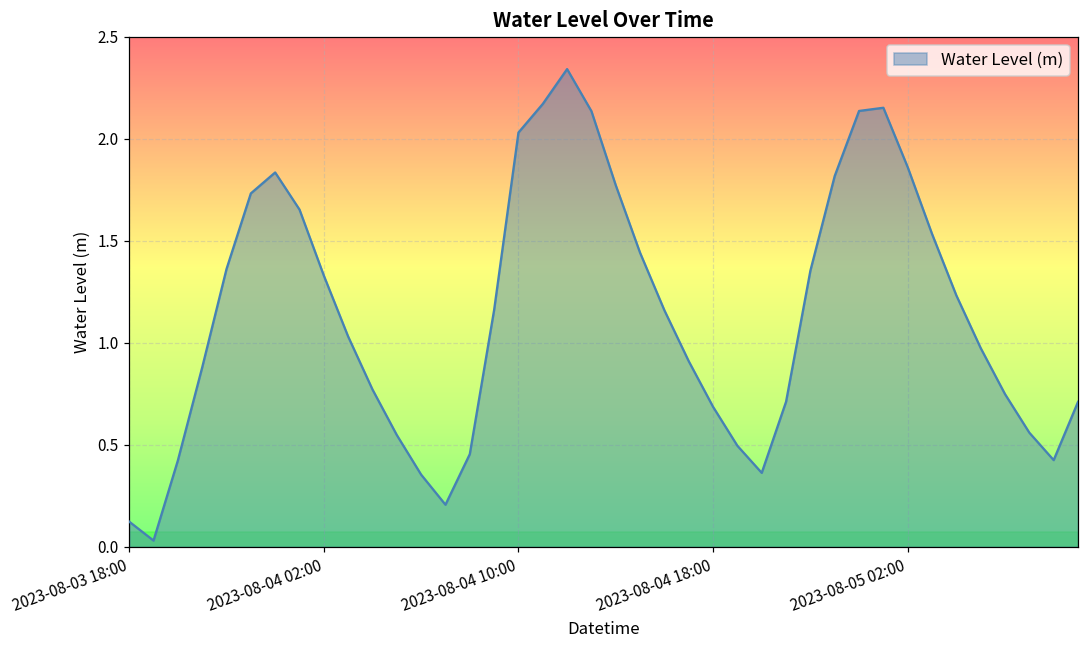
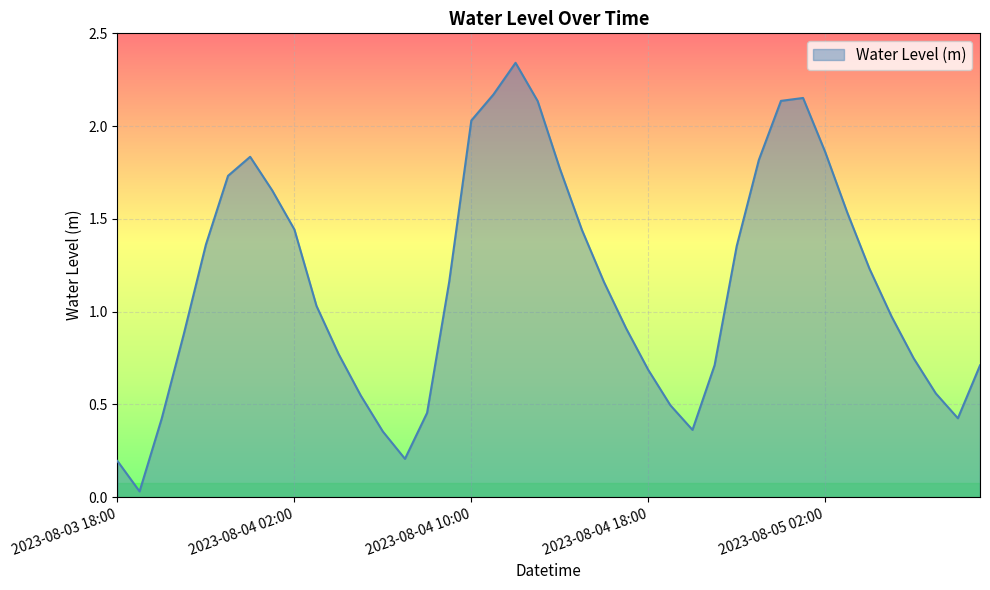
  {
-   "2023-08-03 18:00": 0.12,
-   "2023-08-04 02:00": 1.33,
+   "2023-08-03 18:00": 0.19,
+   "2023-08-04 02:00": 1.44,
    "2023-08-04 10:00": 2.03,
    "2023-08-04 18:00": 0.69,
    "2023-08-05 02:00": 1.86
  }
